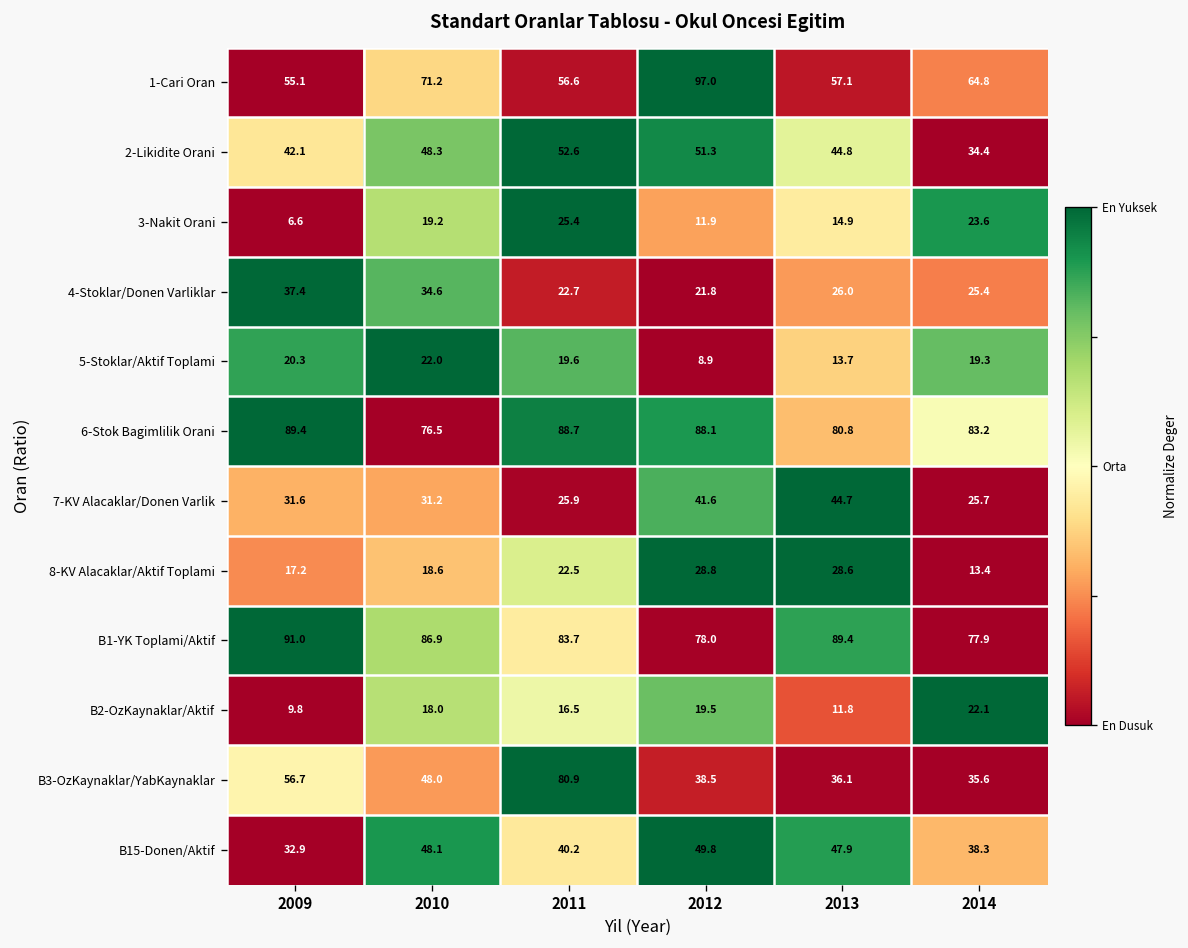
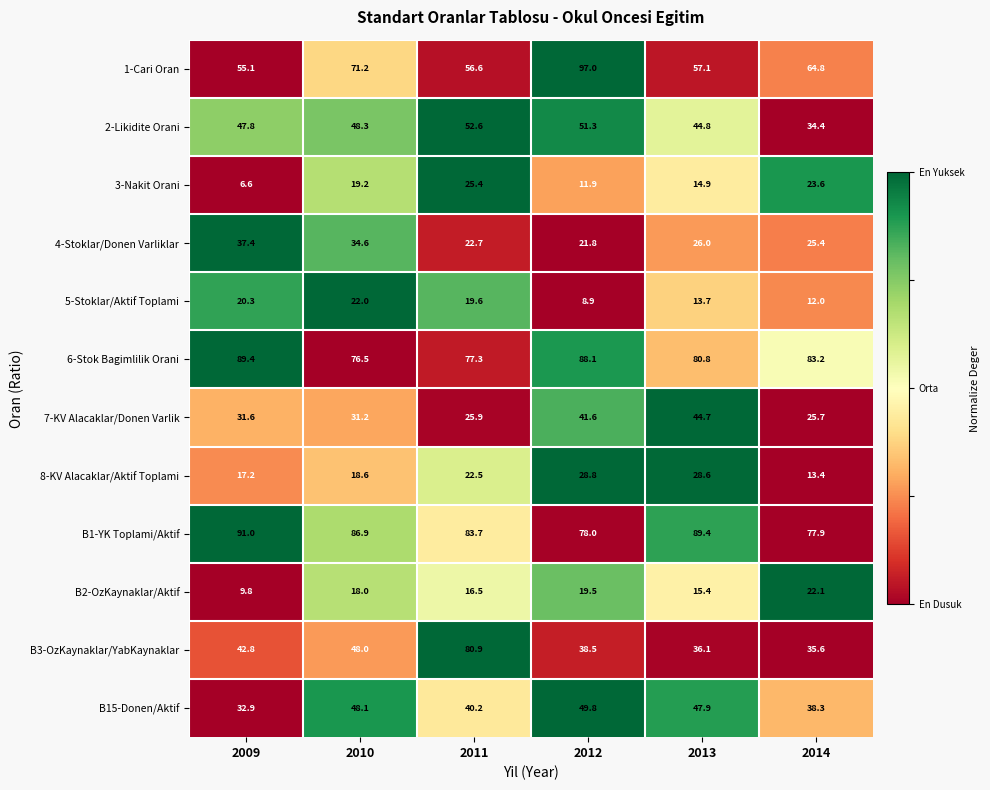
  {
    "1-Cari Oran": {
      "2009": 55.1,
      "2010": 71.2,
      "2011": 56.6,
      "2012": 97.0,
      "2013": 57.1,
      "2014": 64.8
    },
    "2-Likidite Orani": {
-     "2009": 42.1,
+     "2009": 47.8,
      "2010": 48.3,
      "2011": 52.6,
      "2012": 51.3,
      "2013": 44.8,
      "2014": 34.4
    },
    "3-Nakit Orani": {
      "2009": 6.6,
      "2010": 19.2,
      "2011": 25.4,
      "2012": 11.9,
      "2013": 14.9,
      "2014": 23.6
    },
    "4-Stoklar/Donen Varliklar": {
      "2009": 37.4,
      "2010": 34.6,
      "2011": 22.7,
      "2012": 21.8,
      "2013": 26.0,
      "2014": 25.4
    },
    "5-Stoklar/Aktif Toplami": {
      "2009": 20.3,
      "2010": 22.0,
      "2011": 19.6,
      "2012": 8.9,
      "2013": 13.7,
-     "2014": 19.3
+     "2014": 12.0
    },
    "6-Stok Bagimlilik Orani": {
      "2009": 89.4,
      "2010": 76.5,
-     "2011": 88.7,
+     "2011": 77.3,
      "2012": 88.1,
      "2013": 80.8,
      "2014": 83.2
    },
    "7-KV Alacaklar/Donen Varlik": {
      "2009": 31.6,
      "2010": 31.2,
      "2011": 25.9,
      "2012": 41.6,
      "2013": 44.7,
      "2014": 25.7
    },
    "8-KV Alacaklar/Aktif Toplami": {
      "2009": 17.2,
      "2010": 18.6,
      "2011": 22.5,
      "2012": 28.8,
      "2013": 28.6,
      "2014": 13.4
    },
    "B1-YK Toplami/Aktif": {
      "2009": 91.0,
      "2010": 86.9,
      "2011": 83.7,
      "2012": 78.0,
      "2013": 89.4,
      "2014": 77.9
    },
    "B2-OzKaynaklar/Aktif": {
      "2009": 9.8,
      "2010": 18.0,
      "2011": 16.5,
      "2012": 19.5,
-     "2013": 11.8,
+     "2013": 15.4,
      "2014": 22.1
    },
    "B3-OzKaynaklar/YabKaynaklar": {
-     "2009": 56.7,
+     "2009": 42.8,
      "2010": 48.0,
      "2011": 80.9,
      "2012": 38.5,
      "2013": 36.1,
      "2014": 35.6
    },
    "B15-Donen/Aktif": {
      "2009": 32.9,
      "2010": 48.1,
      "2011": 40.2,
      "2012": 49.8,
      "2013": 47.9,
      "2014": 38.3
    }
  }
